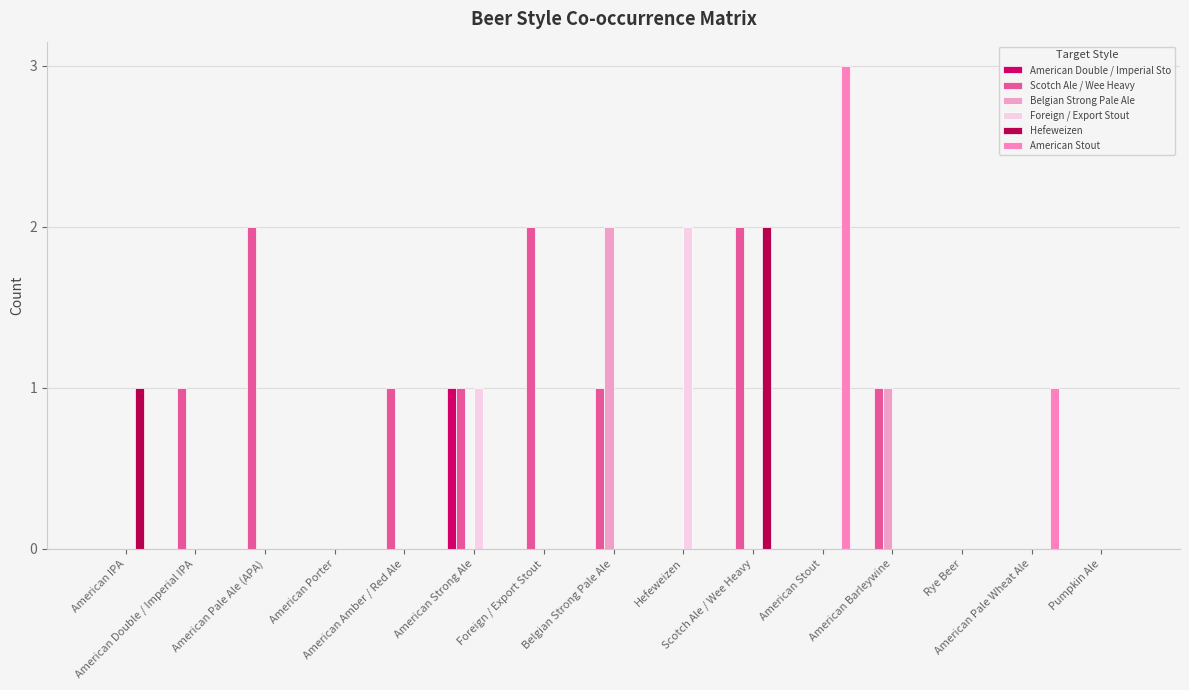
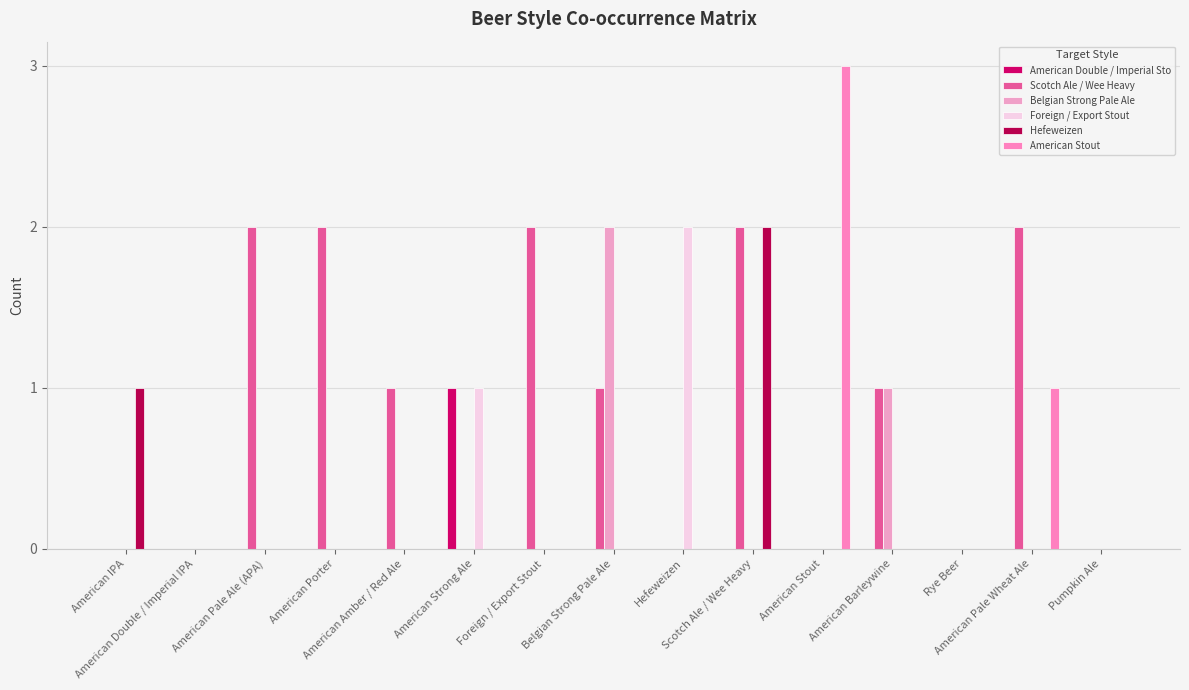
  {
    "Scotch Ale / Wee Heavy": {
      "American IPA": 0,
-     "American Double / Imperial IPA": 1,
+     "American Double / Imperial IPA": 0,
      "American Pale Ale (APA)": 2,
-     "American Porter": 0,
+     "American Porter": 2,
      "American Amber / Red Ale": 1,
-     "American Strong Ale": 1,
+     "American Strong Ale": 0,
      "Foreign / Export Stout": 2,
      "Belgian Strong Pale Ale": 1,
      "Hefeweizen": 0,
      "Scotch Ale / Wee Heavy": 2,
      "American Stout": 0,
      "American Barleywine": 1,
      "Rye Beer": 0,
-     "American Pale Wheat Ale": 0,
+     "American Pale Wheat Ale": 2,
      "Pumpkin Ale": 0
    }
  }
